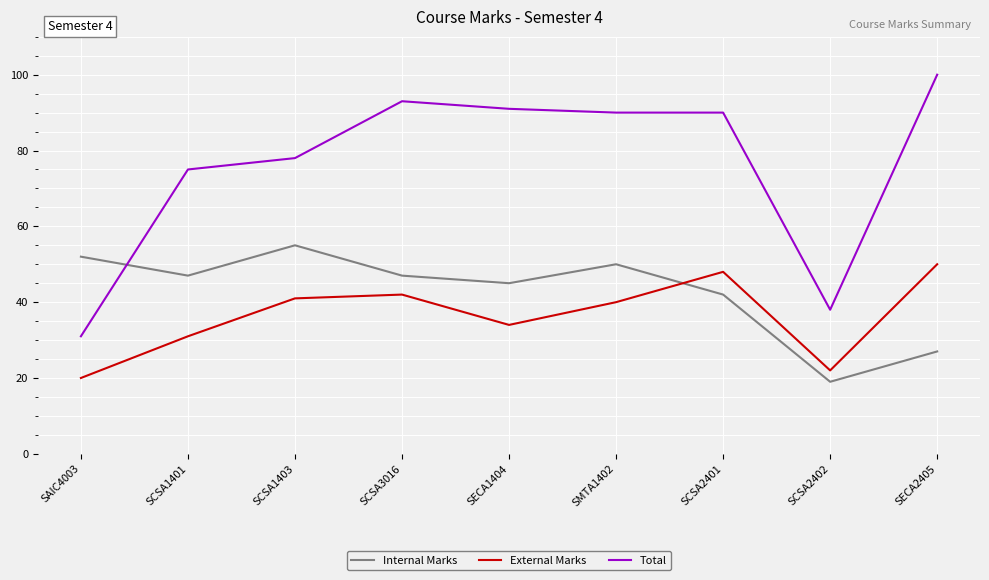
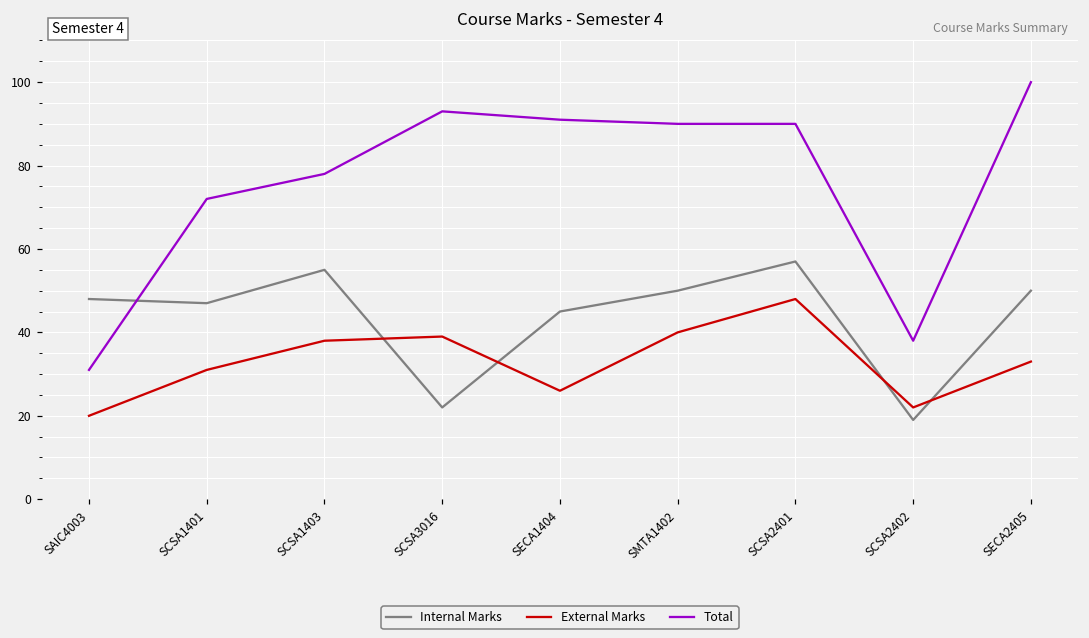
  {
    "Internal Marks": {
-     "SAIC4003": 52,
+     "SAIC4003": 48,
      "SCSA1401": 47,
      "SCSA1403": 55,
-     "SCSA3016": 47,
+     "SCSA3016": 22,
      "SECA1404": 45,
      "SMTA1402": 50,
-     "SCSA2401": 42,
+     "SCSA2401": 57,
      "SCSA2402": 19,
-     "SECA2405": 27
+     "SECA2405": 50
    },
    "External Marks": {
      "SAIC4003": 20,
      "SCSA1401": 31,
-     "SCSA1403": 41,
-     "SCSA3016": 42,
-     "SECA1404": 34,
+     "SCSA1403": 38,
+     "SCSA3016": 39,
+     "SECA1404": 26,
      "SMTA1402": 40,
      "SCSA2401": 48,
      "SCSA2402": 22,
-     "SECA2405": 50
+     "SECA2405": 33
    },
    "Total": {
      "SAIC4003": 31,
-     "SCSA1401": 75,
+     "SCSA1401": 72,
      "SCSA1403": 78,
      "SCSA3016": 93,
      "SECA1404": 91,
      "SMTA1402": 90,
      "SCSA2401": 90,
      "SCSA2402": 38,
      "SECA2405": 100
    }
  }
